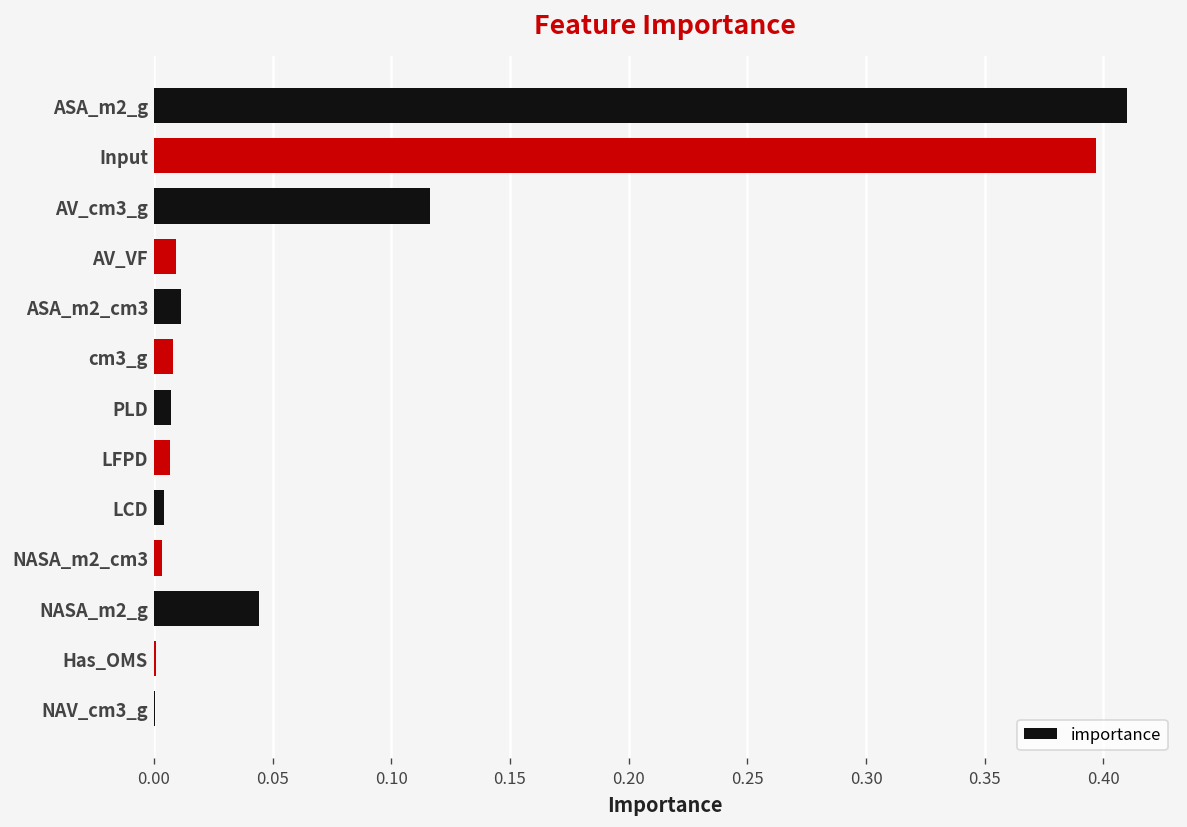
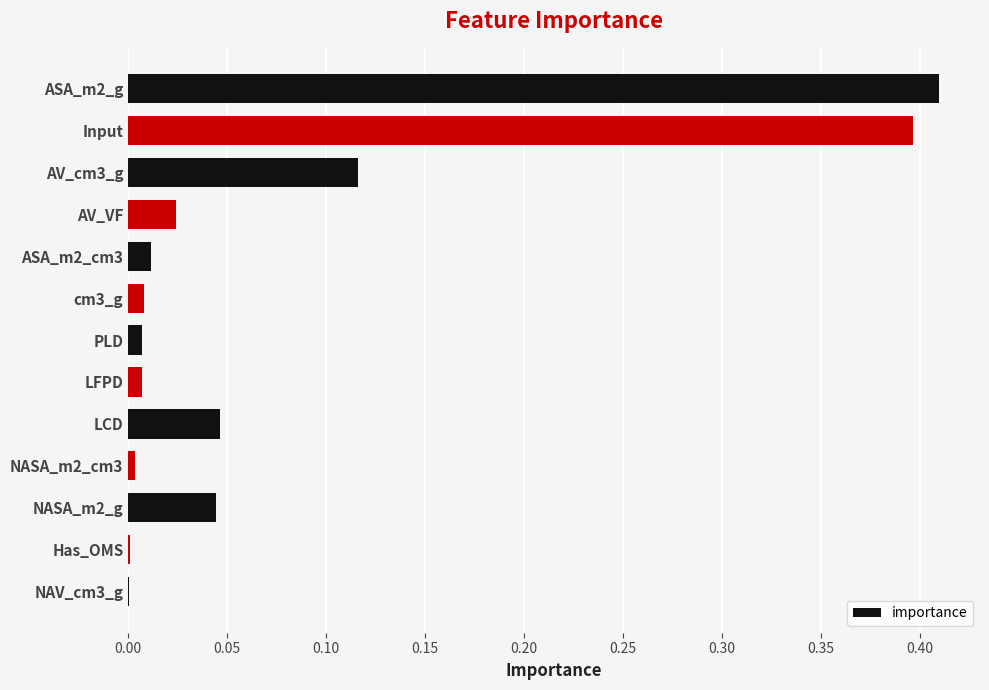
  {
    "ASA_m2_g": 0.410,
    "Input": 0.397,
    "AV_cm3_g": 0.116,
-   "AV_VF": 0.009,
+   "AV_VF": 0.024,
    "ASA_m2_cm3": 0.011,
    "cm3_g": 0.008,
    "PLD": 0.007,
    "LFPD": 0.007,
-   "LCD": 0.004,
+   "LCD": 0.047,
    "NASA_m2_cm3": 0.003,
    "NASA_m2_g": 0.044
  }
